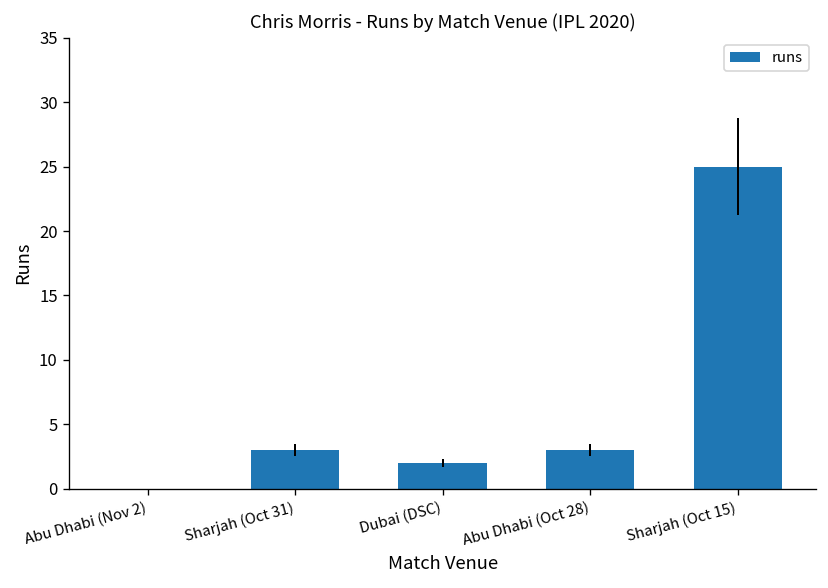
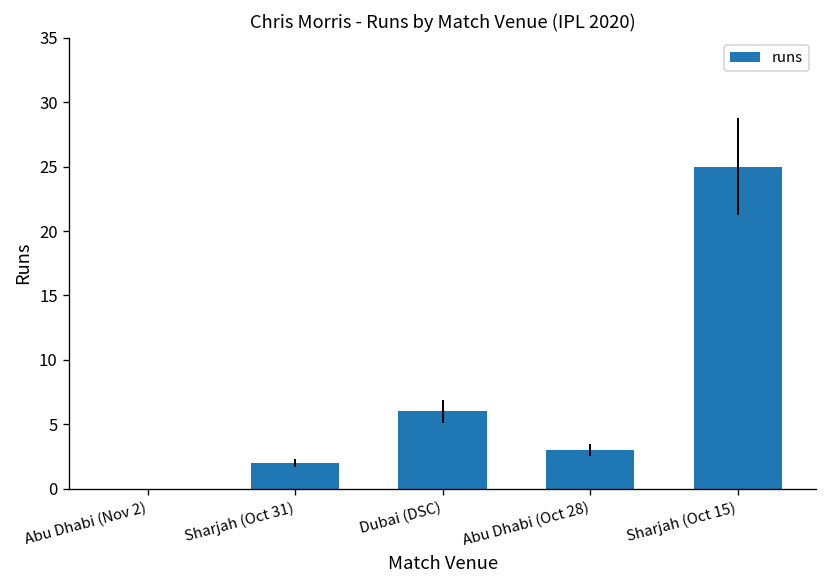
  {
    "Abu Dhabi (Nov 2)": 0,
-   "Sharjah (Oct 31)": 3,
-   "Dubai (DSC)": 2,
+   "Sharjah (Oct 31)": 2,
+   "Dubai (DSC)": 6,
    "Abu Dhabi (Oct 28)": 3,
    "Sharjah (Oct 15)": 25
  }
